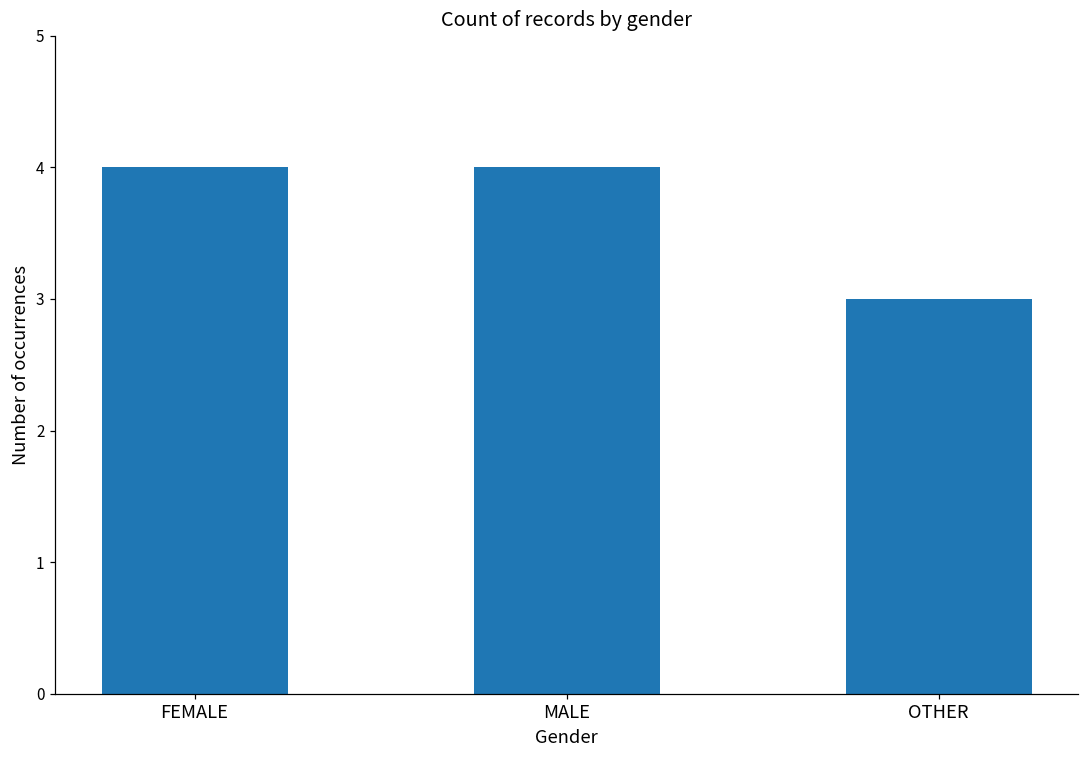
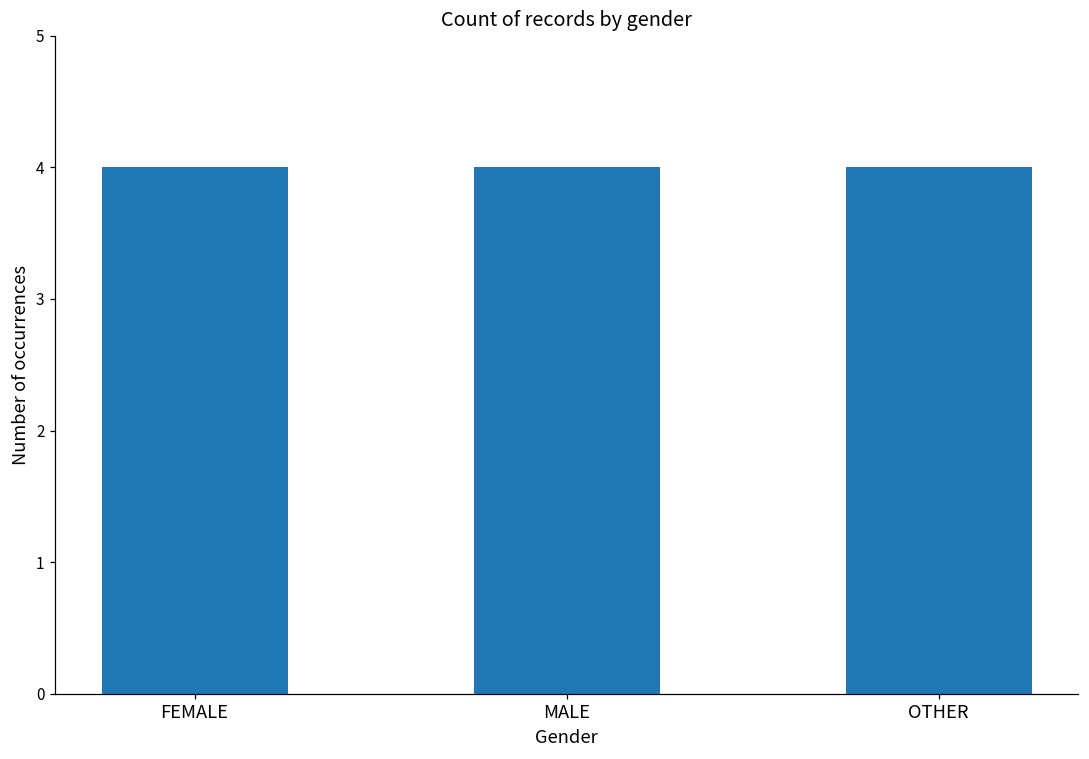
  {
    "FEMALE": 4,
    "MALE": 4,
-   "OTHER": 3
+   "OTHER": 4
  }
